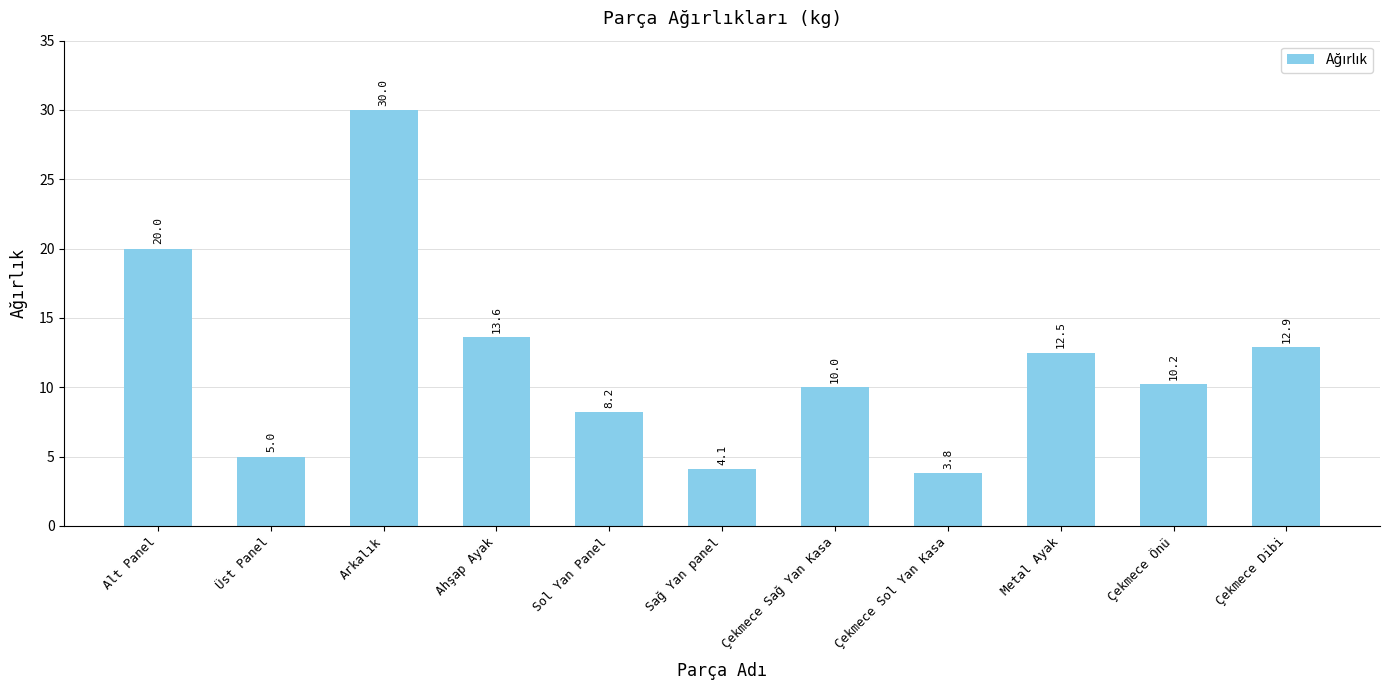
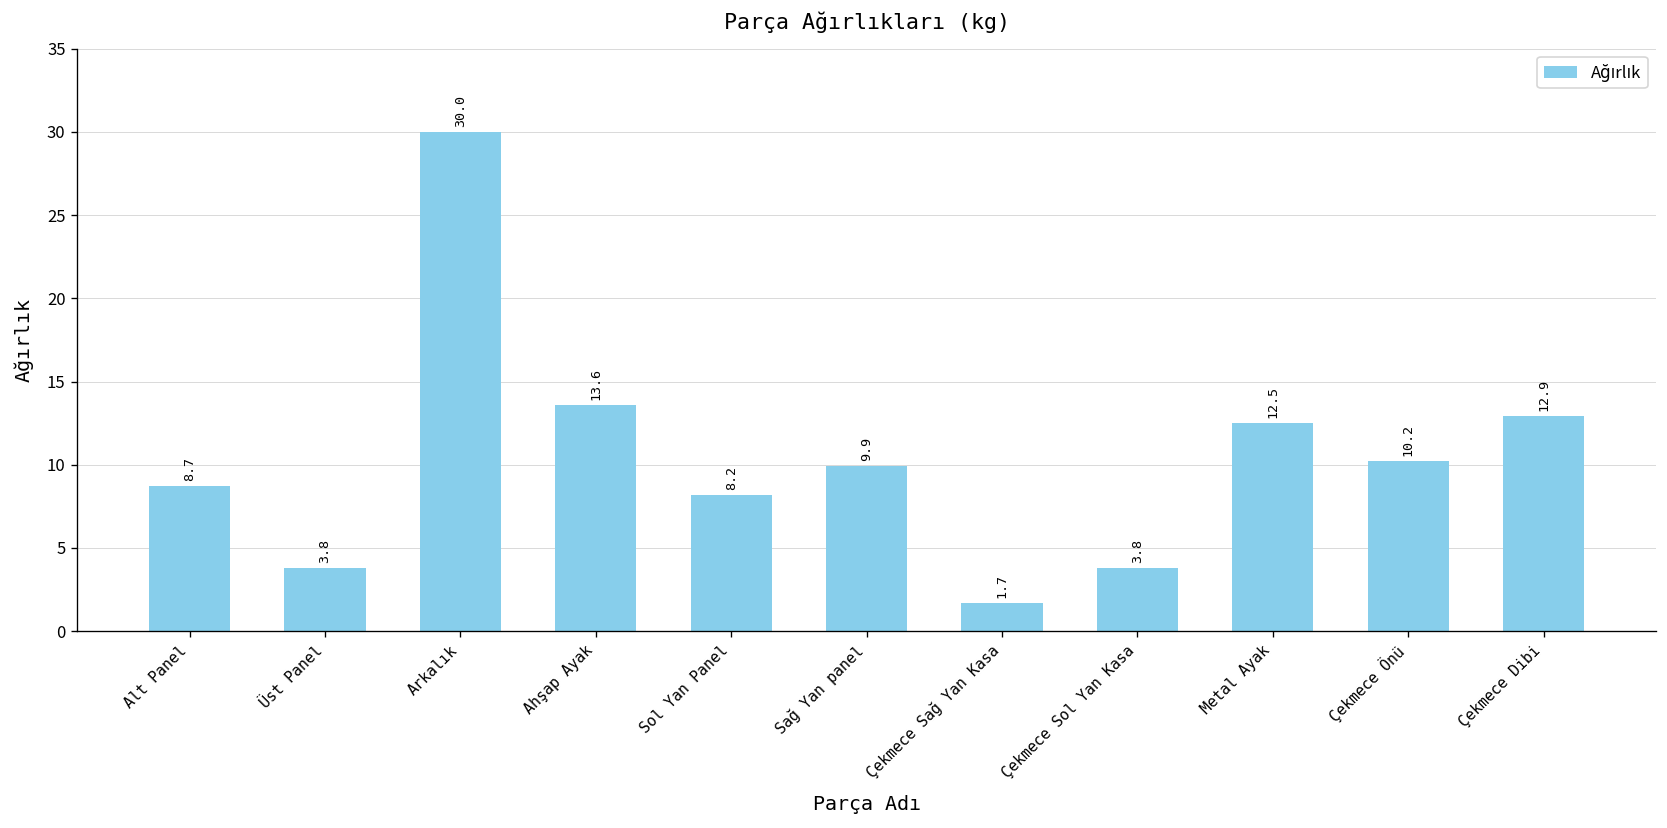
  {
-   "Alt Panel": 20.0,
-   "Üst Panel": 5.0,
+   "Alt Panel": 8.7,
+   "Üst Panel": 3.8,
    "Arkalık": 30.0,
    "Ahşap Ayak": 13.6,
    "Sol Yan Panel": 8.2,
-   "Sağ Yan panel": 4.1,
-   "Çekmece Sağ Yan Kasa": 10.0,
+   "Sağ Yan panel": 9.9,
+   "Çekmece Sağ Yan Kasa": 1.7,
    "Çekmece Sol Yan Kasa": 3.8,
    "Metal Ayak": 12.5,
    "Çekmece Önü": 10.2,
    "Çekmece Dibi": 12.9
  }
